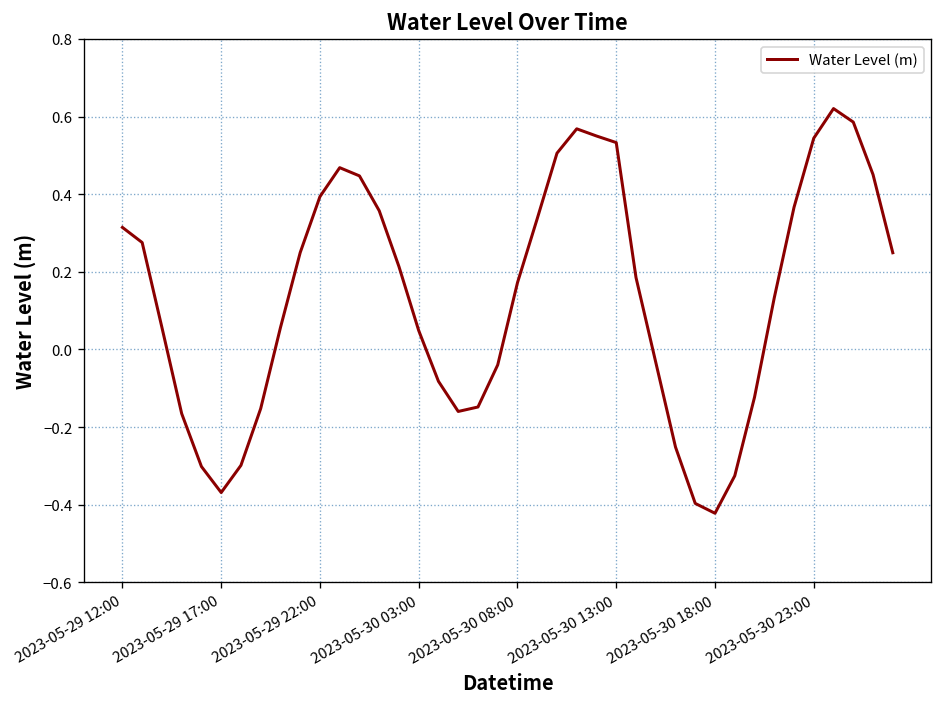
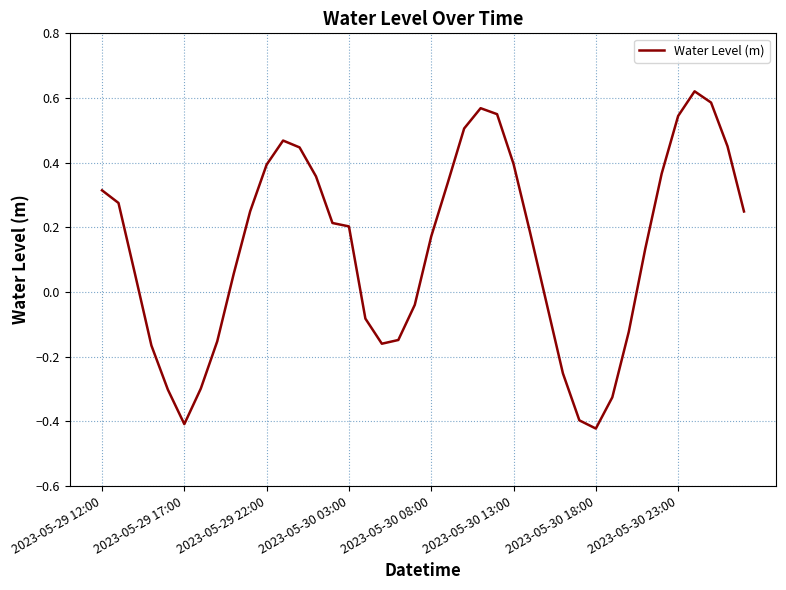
  {
    "2023-05-29 12:00": 0.31,
-   "2023-05-29 17:00": -0.37,
+   "2023-05-29 17:00": -0.41,
    "2023-05-29 22:00": 0.39,
-   "2023-05-30 03:00": 0.05,
+   "2023-05-30 03:00": 0.20,
    "2023-05-30 08:00": 0.17,
-   "2023-05-30 13:00": 0.53,
+   "2023-05-30 13:00": 0.40,
    "2023-05-30 18:00": -0.42,
    "2023-05-30 23:00": 0.54
  }
